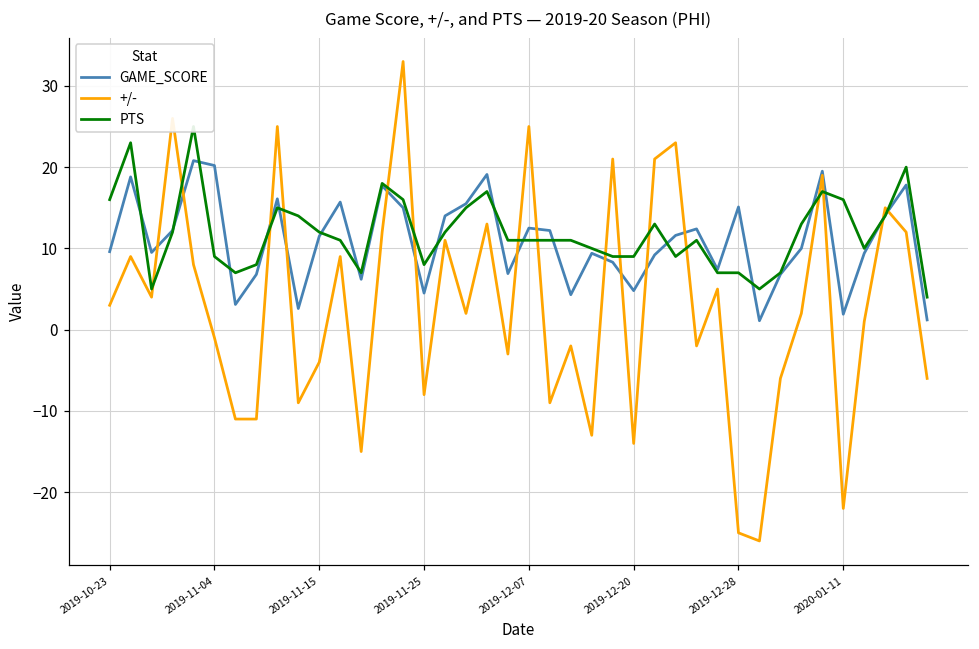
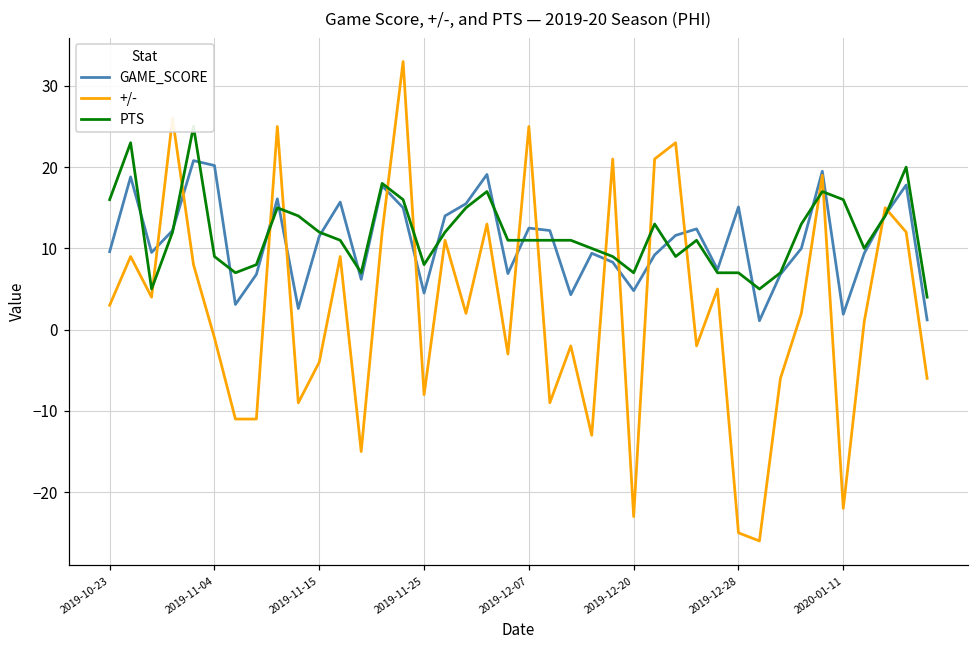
  {
    "GAME_SCORE": {
      "2019-10-23": 10,
      "2019-11-04": 20,
      "2019-11-15": 12,
      "2019-11-25": 5,
      "2019-12-07": 13,
      "2019-12-20": 5,
      "2019-12-28": 15,
      "2020-01-11": 2
    },
    "+/-": {
      "2019-10-23": 3,
      "2019-11-04": -1,
      "2019-11-15": -4,
      "2019-11-25": -8,
      "2019-12-07": 25,
-     "2019-12-20": -14,
+     "2019-12-20": -23,
      "2019-12-28": -25,
      "2020-01-11": -22
    },
    "PTS": {
      "2019-10-23": 16,
      "2019-11-04": 9,
      "2019-11-15": 12,
      "2019-11-25": 8,
      "2019-12-07": 11,
-     "2019-12-20": 9,
+     "2019-12-20": 7,
      "2019-12-28": 7,
      "2020-01-11": 16
    }
  }
